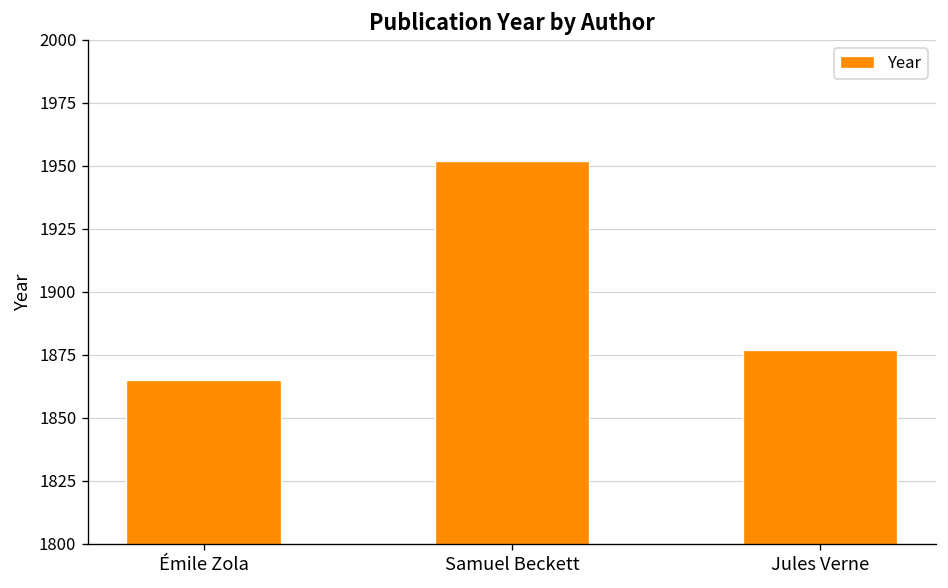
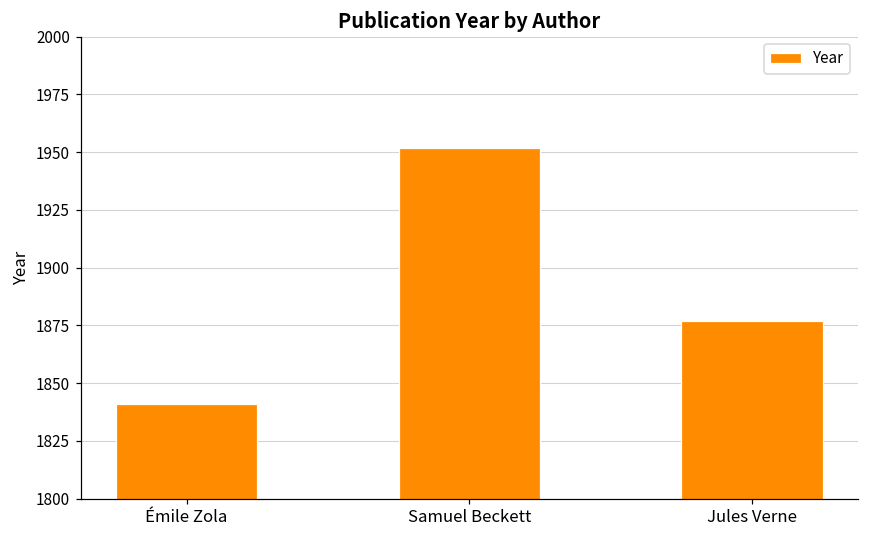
  {
-   "Émile Zola": 1865,
+   "Émile Zola": 1841,
    "Samuel Beckett": 1952,
    "Jules Verne": 1877
  }
